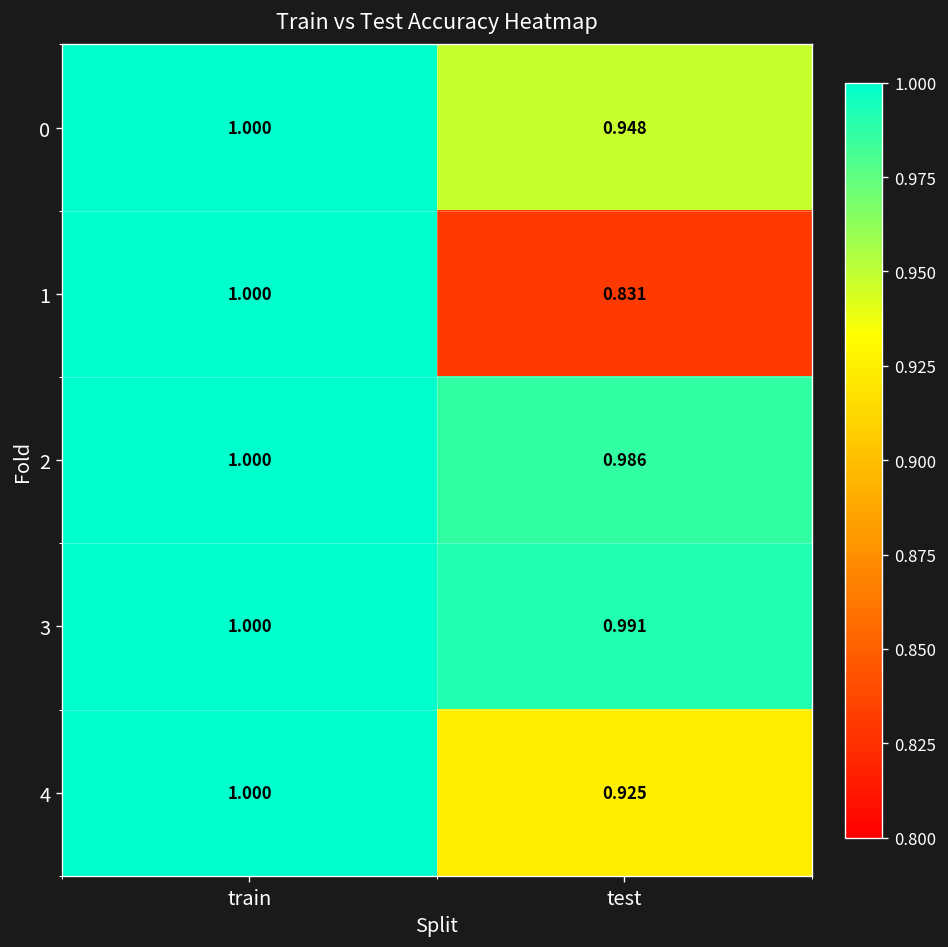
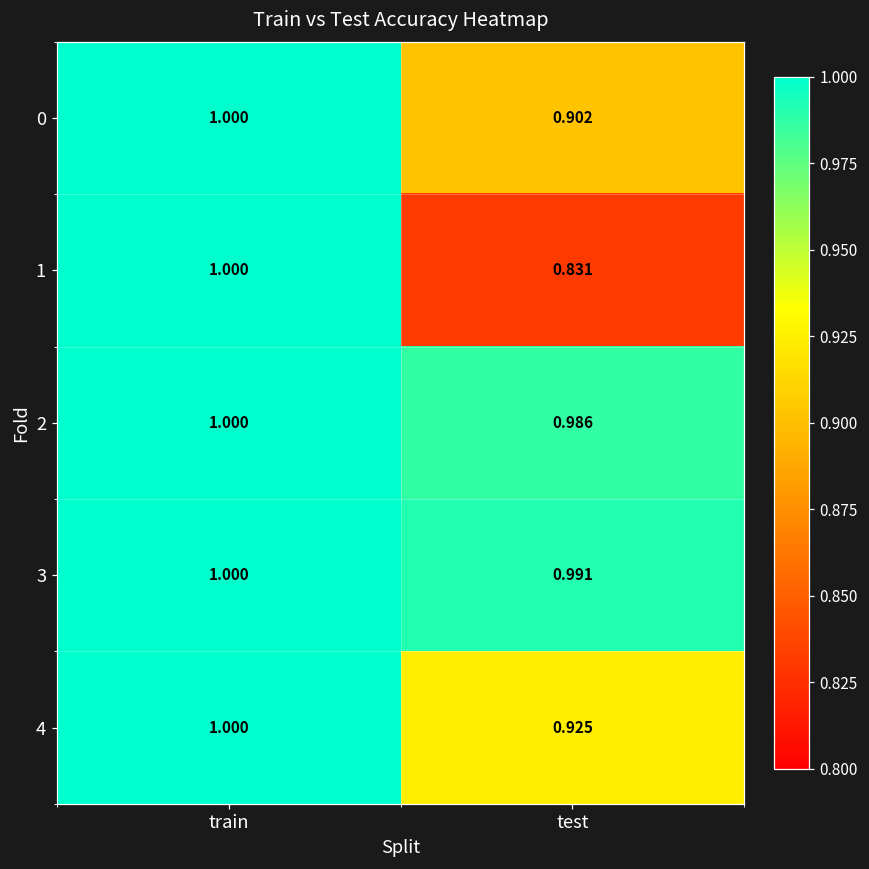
  {
    "0": {
      "train": 1.000,
-     "test": 0.948
+     "test": 0.902
    },
    "1": {
      "train": 1.000,
      "test": 0.831
    },
    "2": {
      "train": 1.000,
      "test": 0.986
    },
    "3": {
      "train": 1.000,
      "test": 0.991
    },
    "4": {
      "train": 1.000,
      "test": 0.925
    }
  }
